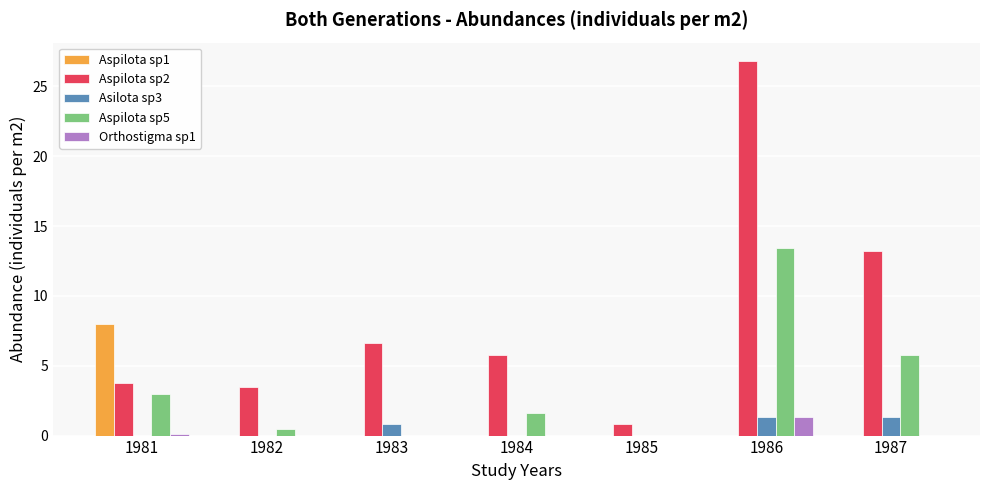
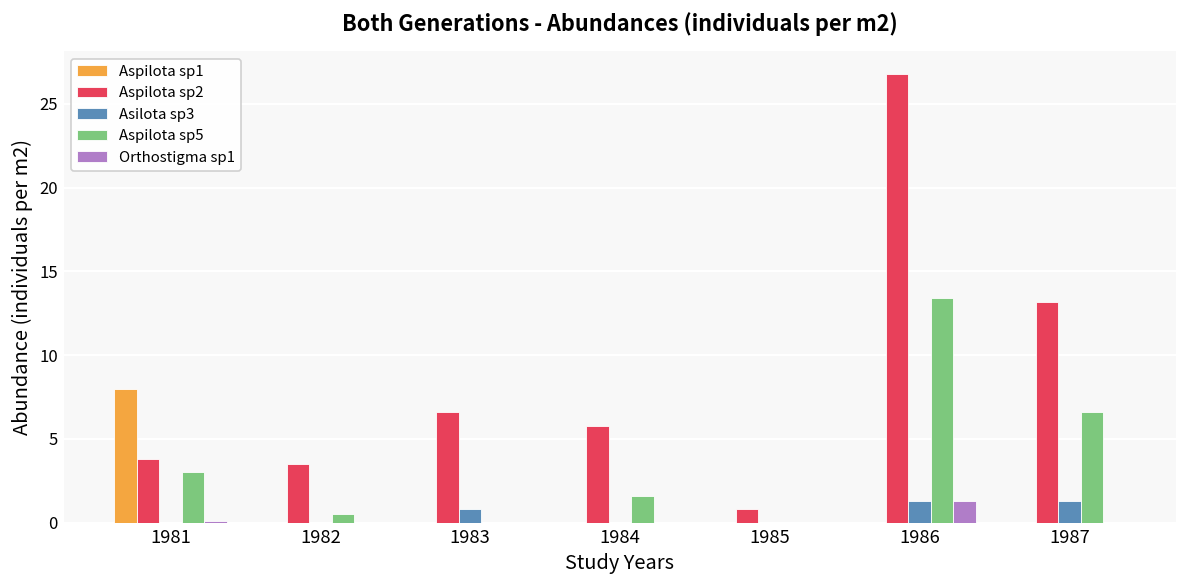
  {
    "Aspilota sp1": {
      "1981": 8.0,
      "1982": 0.0,
      "1983": 0.0,
      "1984": 0.0,
      "1985": 0.0,
      "1986": 0.0,
      "1987": 0.0
    },
    "Aspilota sp2": {
      "1981": 3.8,
      "1982": 3.5,
      "1983": 6.6,
      "1984": 5.8,
      "1985": 0.8,
      "1986": 26.8,
      "1987": 13.2
    },
    "Asilota sp3": {
      "1981": 0.0,
      "1982": 0.0,
      "1983": 0.8,
      "1984": 0.0,
      "1985": 0.0,
      "1986": 1.3,
      "1987": 1.3
    },
    "Aspilota sp5": {
      "1981": 3.0,
      "1982": 0.5,
      "1983": 0.0,
      "1984": 1.6,
      "1985": 0.0,
      "1986": 13.4,
-     "1987": 5.8
+     "1987": 6.6
    },
    "Orthostigma sp1": {
      "1982": 0.0,
      "1983": 0.0,
      "1984": 0.0,
      "1985": 0.0,
      "1986": 1.3,
      "1987": 0.0
    }
  }
